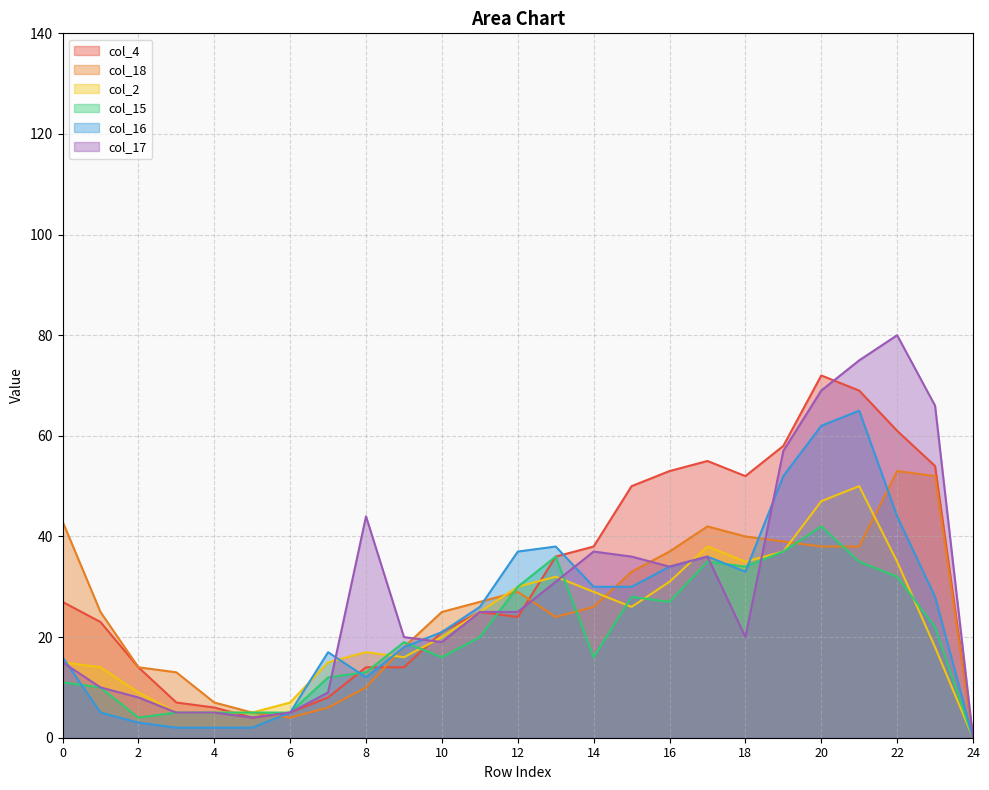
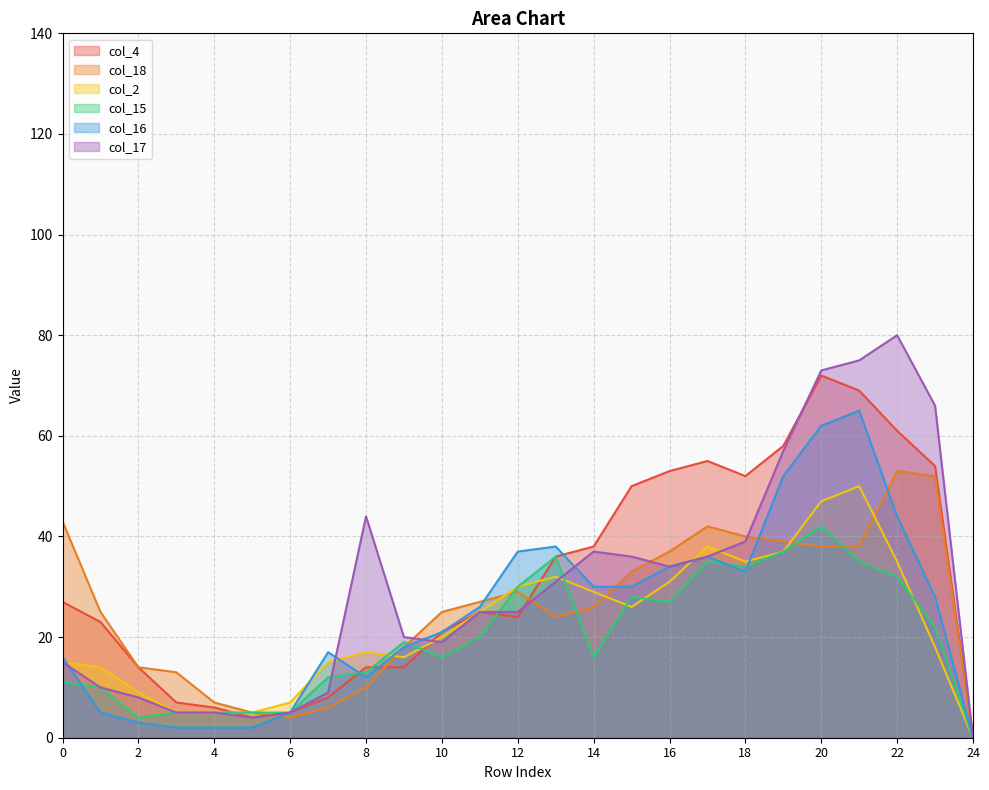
  {
    "col_15": {
      "0": 11,
      "2": 4,
      "8": 13,
      "10": 16,
      "14": 16,
      "16": 27,
      "18": 34,
      "20": 42,
      "22": 32
    },
    "col_16": {
      "0": 16,
      "2": 3,
      "4": 2,
      "8": 12,
      "12": 37,
      "14": 30,
      "18": 33,
      "20": 62,
      "22": 44
    },
    "col_17": {
      "2": 8,
      "8": 44,
      "10": 19,
      "12": 25,
      "14": 37,
-     "18": 20,
-     "20": 69,
+     "18": 39,
+     "20": 73,
      "22": 80
    }
  }
